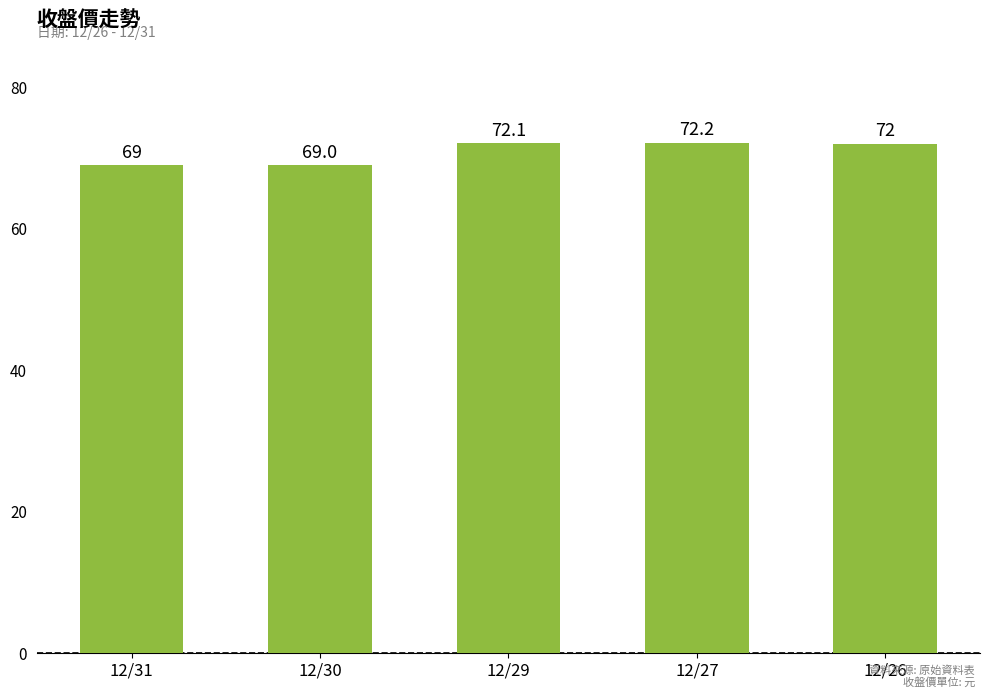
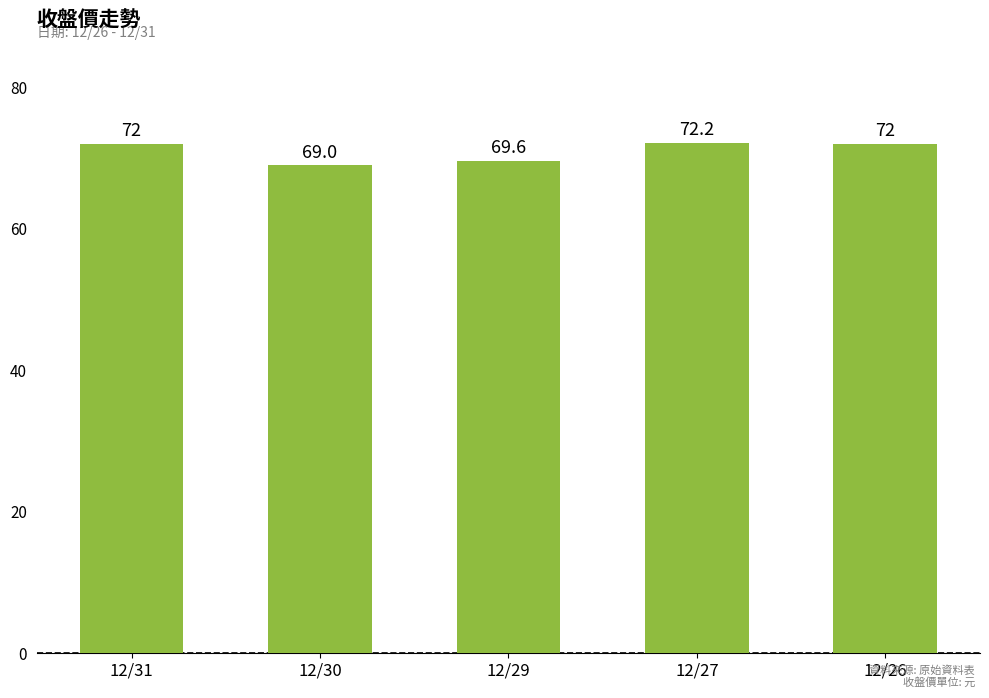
  {
-   "12/31": 69,
+   "12/31": 72,
    "12/30": 69.0,
-   "12/29": 72.1,
+   "12/29": 69.6,
    "12/27": 72.2,
    "12/26": 72
  }
